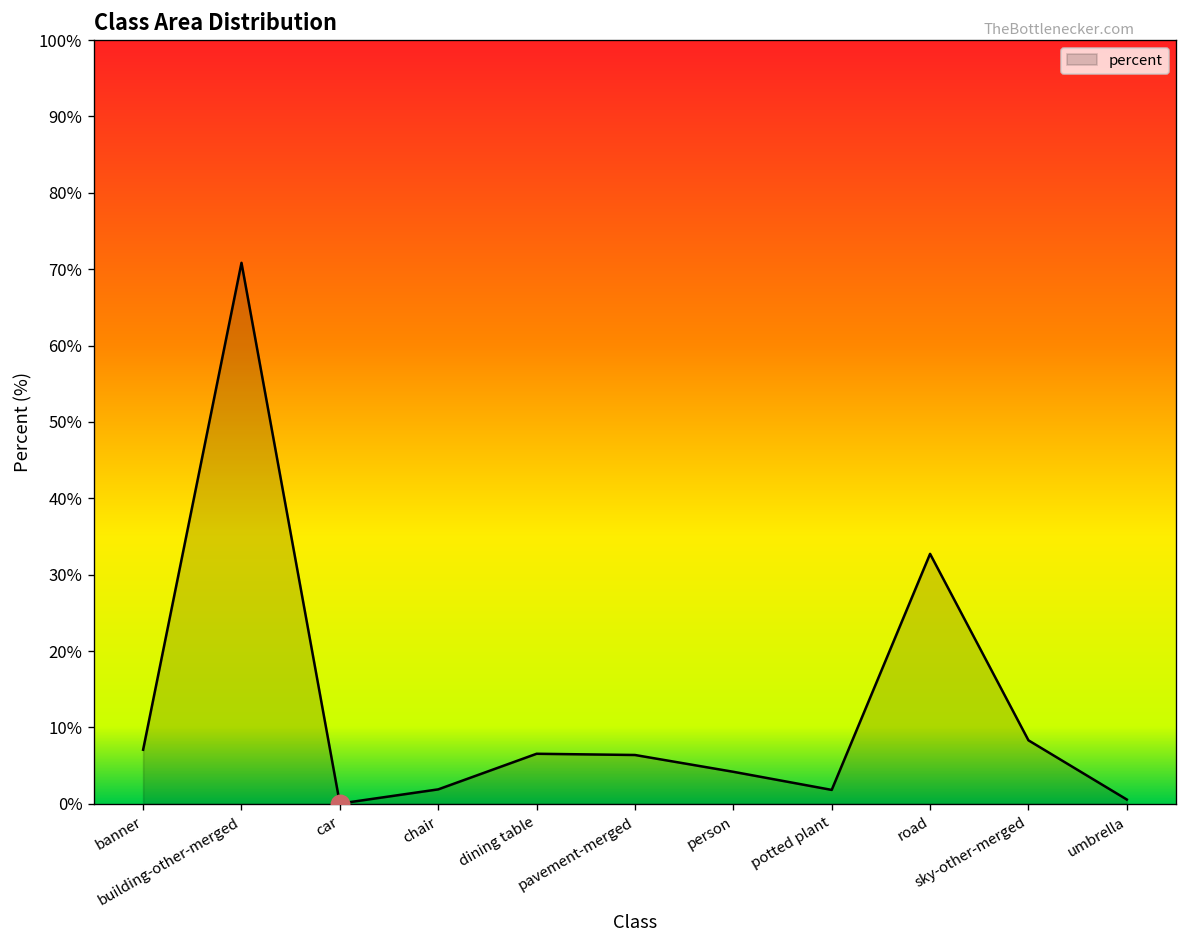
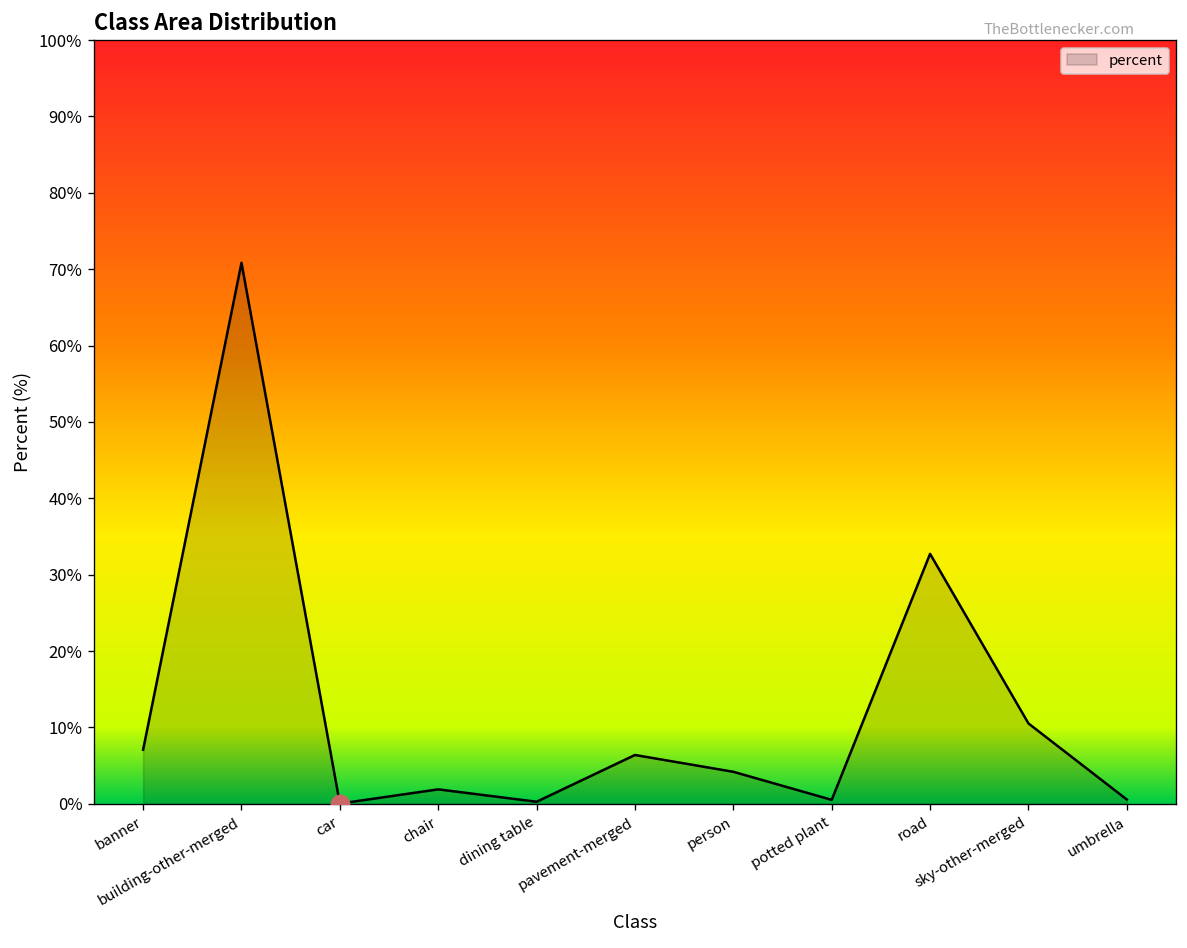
  {
    "percent": {
      "banner": "7%",
      "building-other-merged": "71%",
      "chair": "2%",
-     "dining table": "7%",
+     "dining table": "0%",
      "pavement-merged": "6%",
      "person": "4%",
-     "potted plant": "2%",
+     "potted plant": "1%",
      "road": "33%",
-     "sky-other-merged": "8%",
+     "sky-other-merged": "11%",
      "umbrella": "1%"
    }
  }
